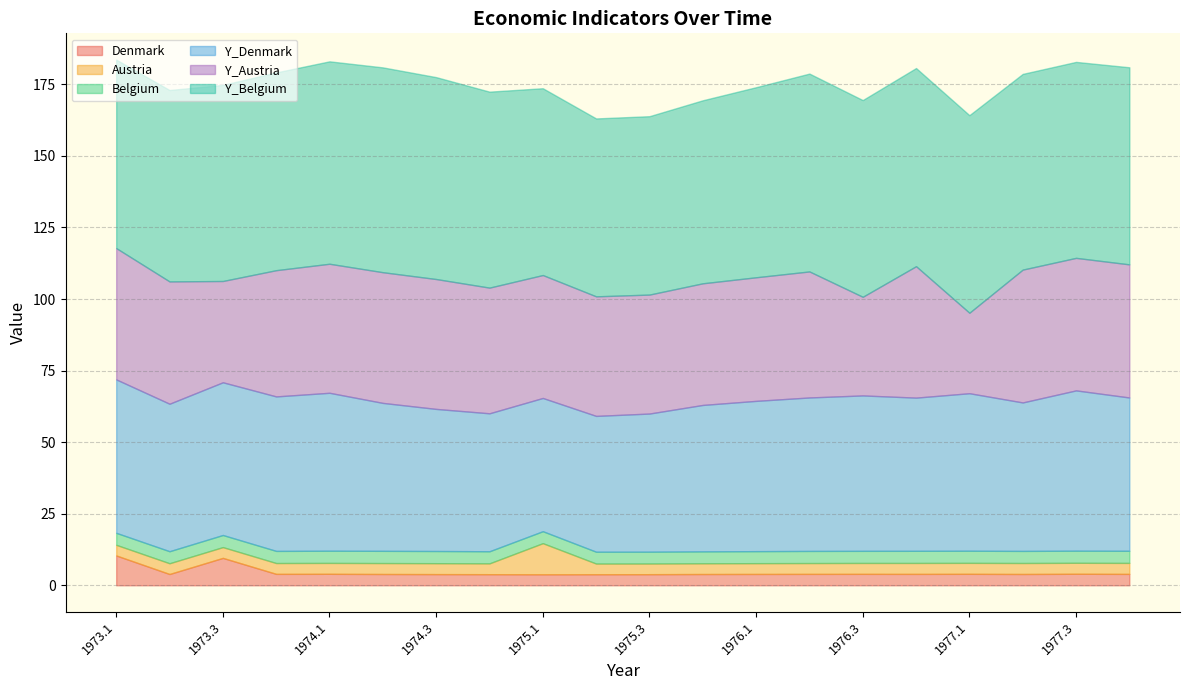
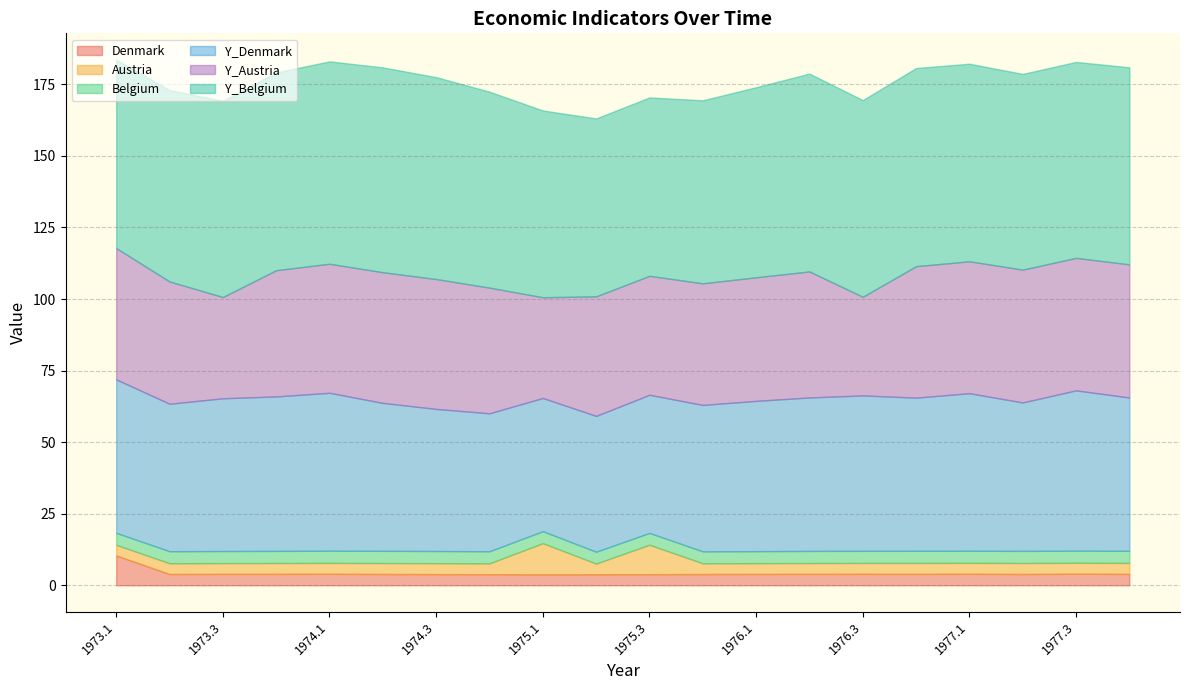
  {
    "Denmark": {
      "1973.1": 10,
-     "1973.3": 10,
+     "1973.3": 4,
      "1974.1": 4,
      "1974.3": 4,
      "1975.1": 4,
      "1975.3": 4,
      "1976.1": 4,
      "1976.3": 4,
      "1977.1": 4,
      "1977.3": 4
    },
    "Austria": {
      "1973.1": 4,
      "1973.3": 4,
      "1974.1": 4,
      "1974.3": 4,
      "1975.1": 11,
-     "1975.3": 4,
+     "1975.3": 10,
      "1976.1": 4,
      "1976.3": 4,
      "1977.1": 4,
      "1977.3": 4
    },
    "Y_Austria": {
      "1973.1": 46,
      "1973.3": 35,
      "1974.1": 45,
      "1974.3": 45,
-     "1975.1": 43,
+     "1975.1": 35,
      "1975.3": 42,
      "1976.1": 43,
      "1976.3": 34,
-     "1977.1": 28,
+     "1977.1": 46,
      "1977.3": 46
    }
  }
